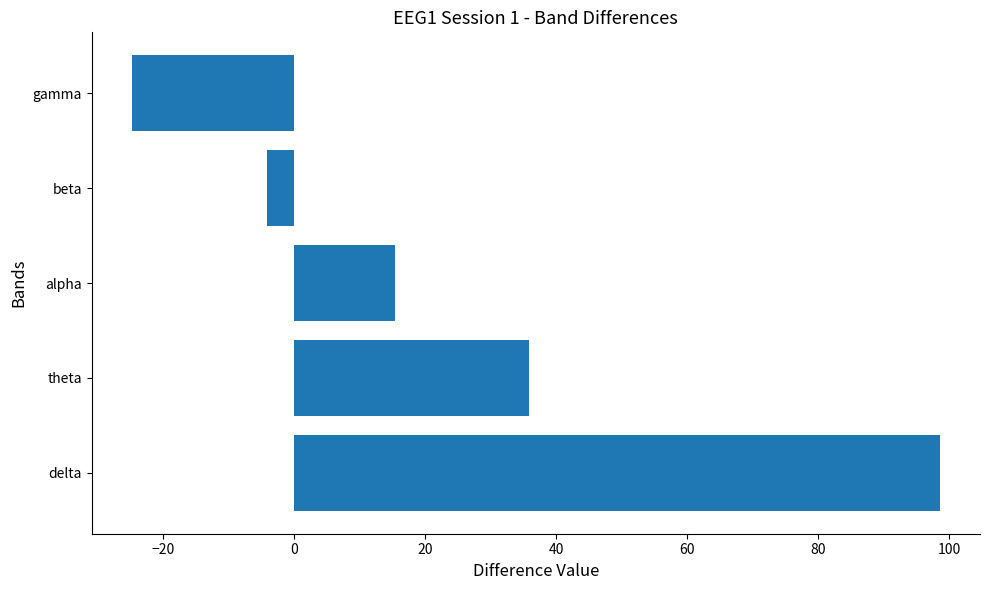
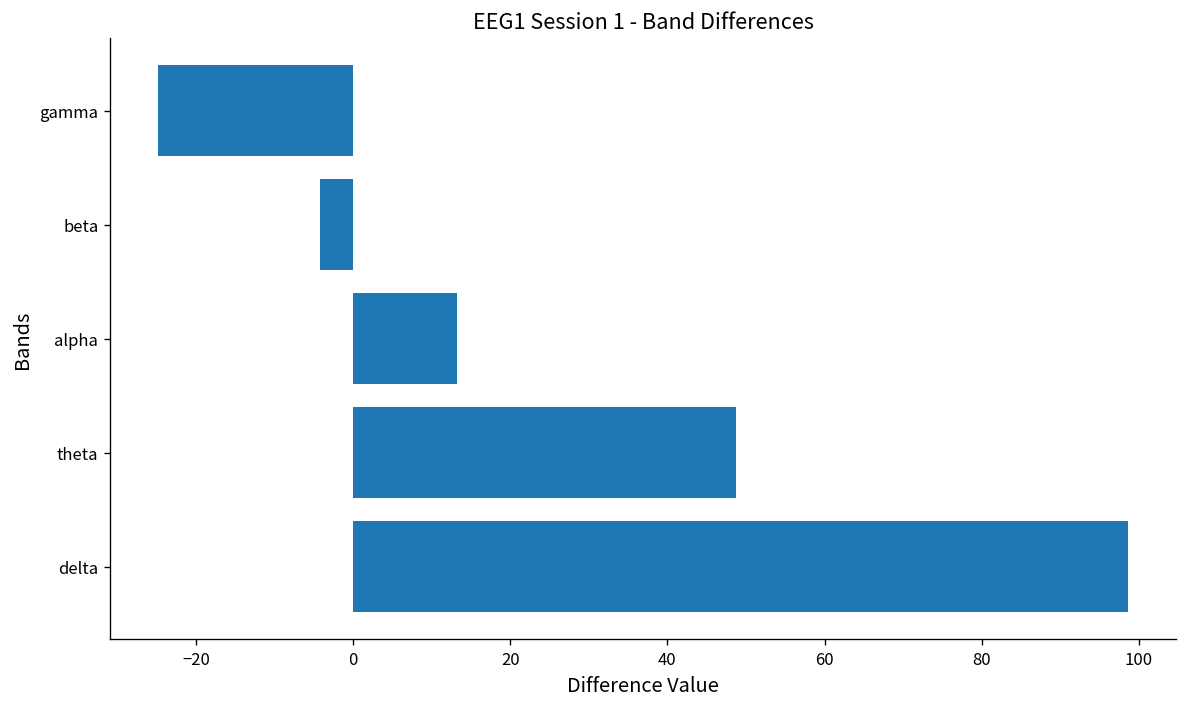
  {
    "gamma": -25,
    "beta": -4,
-   "alpha": 15,
-   "theta": 36,
+   "alpha": 13,
+   "theta": 49,
    "delta": 99
  }
